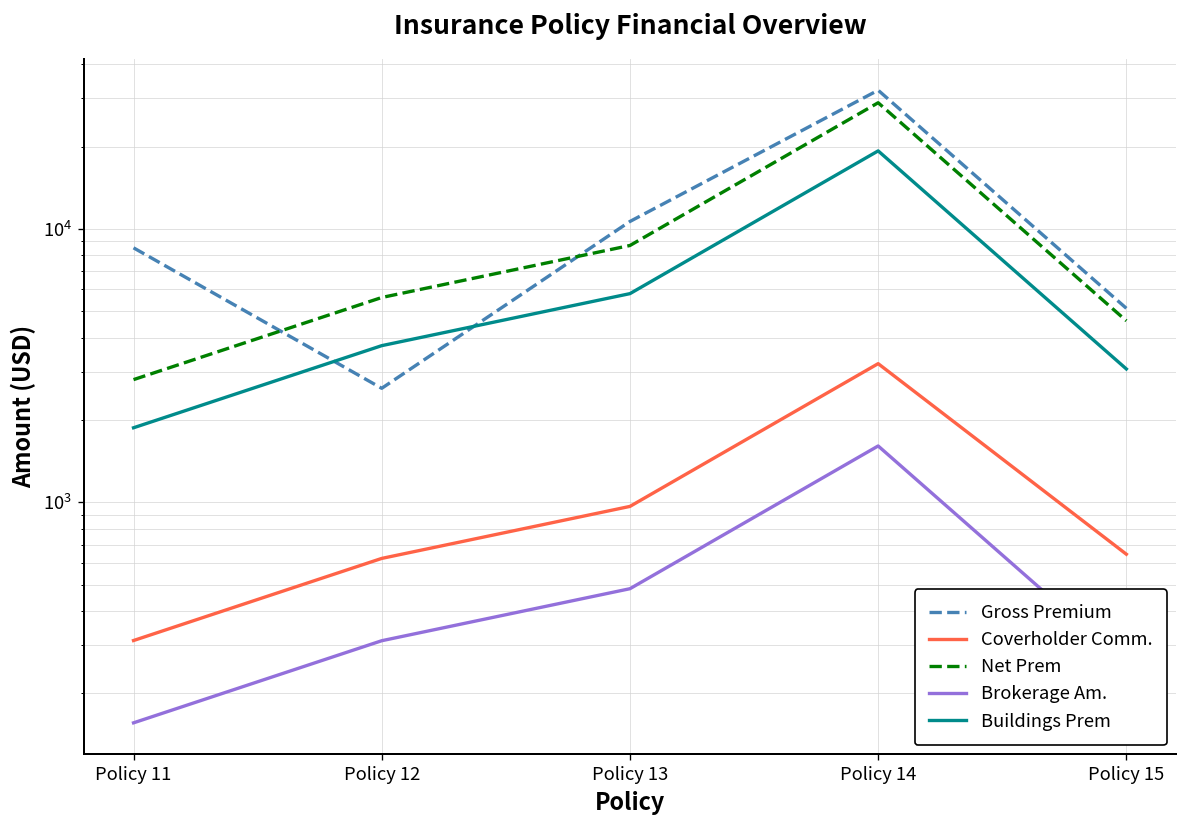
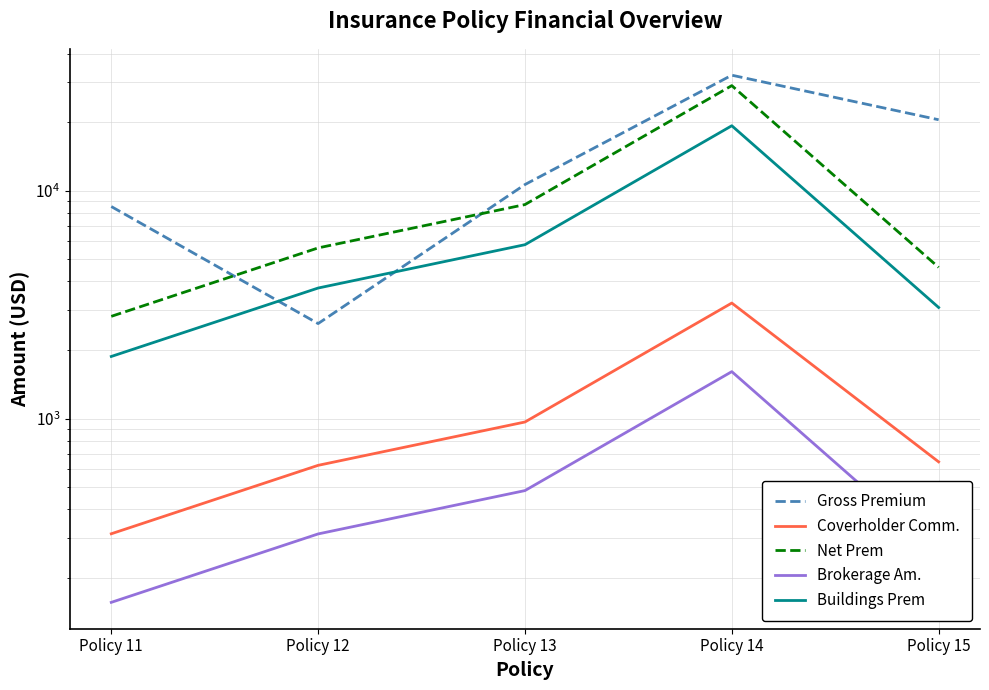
  {
    "Gross Premium": {
      "Policy 11": 8500,
      "Policy 12": 2600,
      "Policy 13": 11000,
      "Policy 14": 32000,
-     "Policy 15": 5100
+     "Policy 15": 20000
    },
    "Coverholder Comm.": {
      "Policy 11": 310,
      "Policy 12": 620,
      "Policy 13": 970,
      "Policy 14": 3200,
      "Policy 15": 650
    },
    "Net Prem": {
      "Policy 11": 2800,
      "Policy 12": 5600,
      "Policy 13": 8700,
      "Policy 14": 29000,
      "Policy 15": 4600
    },
    "Brokerage Am.": {
      "Policy 11": 160,
      "Policy 12": 310,
      "Policy 13": 480,
      "Policy 14": 1600
    },
    "Buildings Prem": {
      "Policy 11": 1900,
      "Policy 12": 3700,
      "Policy 13": 5800,
      "Policy 14": 19000,
      "Policy 15": 3100
    }
  }
